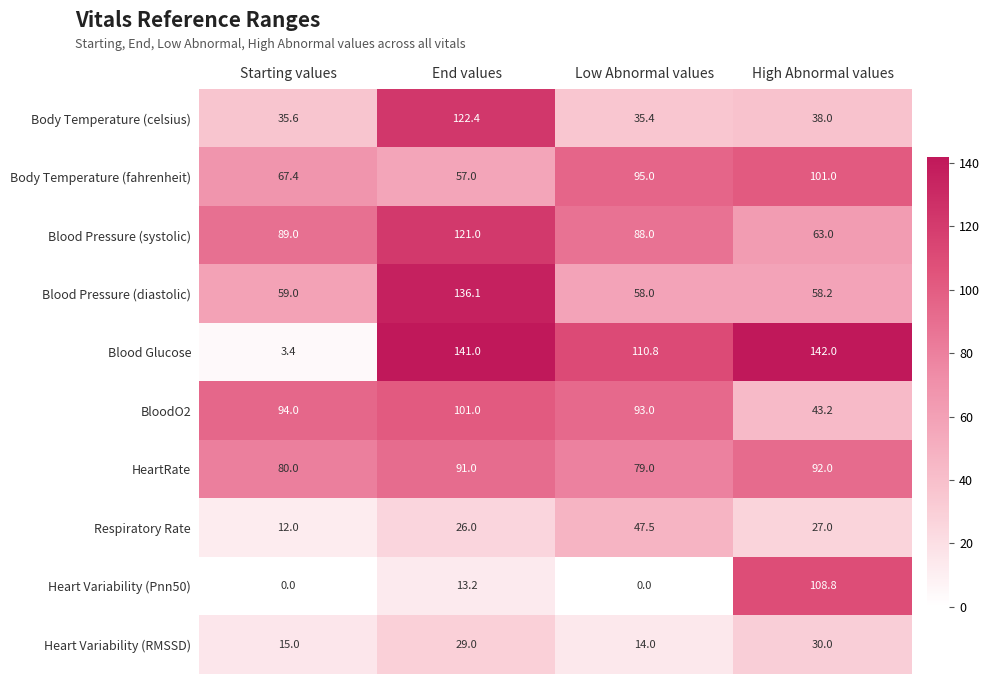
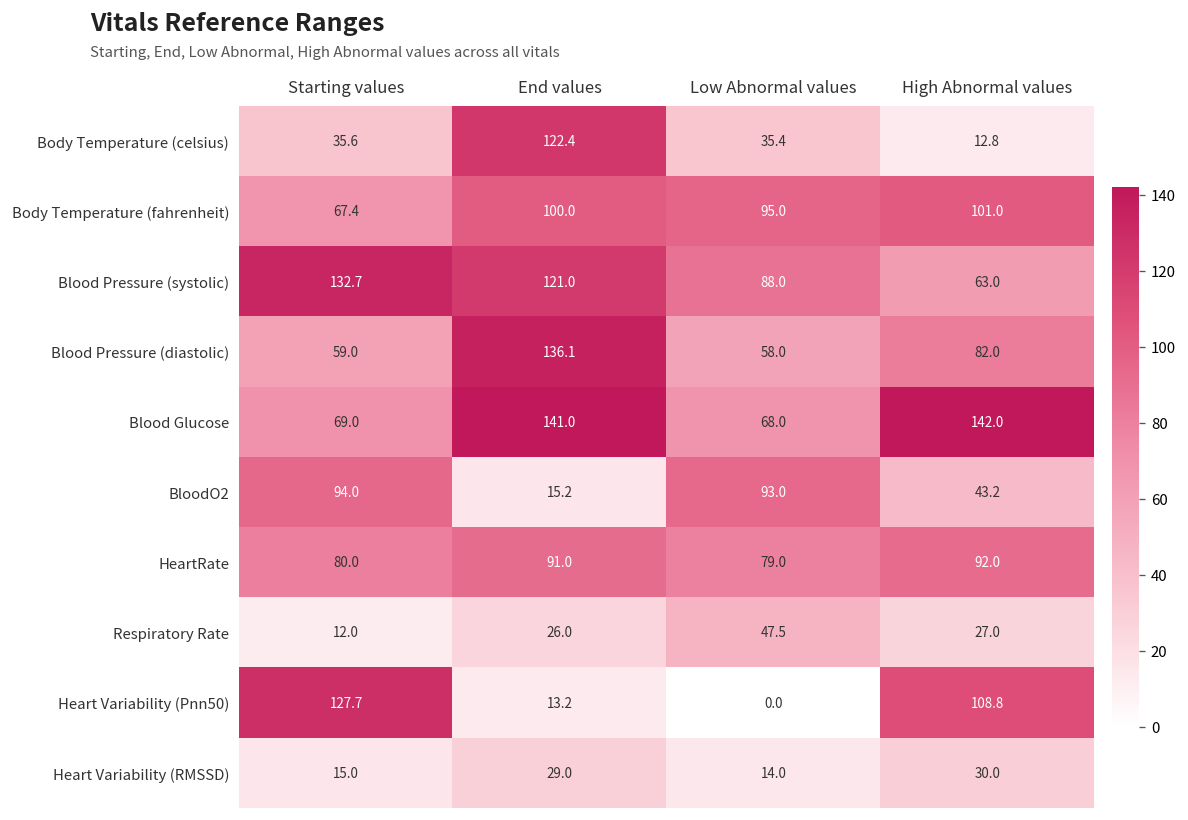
  {
    "Body Temperature (celsius)": {
      "Starting values": 35.6,
      "End values": 122.4,
      "Low Abnormal values": 35.4,
-     "High Abnormal values": 38.0
+     "High Abnormal values": 12.8
    },
    "Body Temperature (fahrenheit)": {
      "Starting values": 67.4,
-     "End values": 57.0,
+     "End values": 100.0,
      "Low Abnormal values": 95.0,
      "High Abnormal values": 101.0
    },
    "Blood Pressure (systolic)": {
-     "Starting values": 89.0,
+     "Starting values": 132.7,
      "End values": 121.0,
      "Low Abnormal values": 88.0,
      "High Abnormal values": 63.0
    },
    "Blood Pressure (diastolic)": {
      "Starting values": 59.0,
      "End values": 136.1,
      "Low Abnormal values": 58.0,
-     "High Abnormal values": 58.2
+     "High Abnormal values": 82.0
    },
    "Blood Glucose": {
-     "Starting values": 3.4,
+     "Starting values": 69.0,
      "End values": 141.0,
-     "Low Abnormal values": 110.8,
+     "Low Abnormal values": 68.0,
      "High Abnormal values": 142.0
    },
    "BloodO2": {
      "Starting values": 94.0,
-     "End values": 101.0,
+     "End values": 15.2,
      "Low Abnormal values": 93.0,
      "High Abnormal values": 43.2
    },
    "HeartRate": {
      "Starting values": 80.0,
      "End values": 91.0,
      "Low Abnormal values": 79.0,
      "High Abnormal values": 92.0
    },
    "Respiratory Rate": {
      "Starting values": 12.0,
      "End values": 26.0,
      "Low Abnormal values": 47.5,
      "High Abnormal values": 27.0
    },
    "Heart Variability (Pnn50)": {
-     "Starting values": 0.0,
+     "Starting values": 127.7,
      "End values": 13.2,
      "Low Abnormal values": 0.0,
      "High Abnormal values": 108.8
    },
    "Heart Variability (RMSSD)": {
      "Starting values": 15.0,
      "End values": 29.0,
      "Low Abnormal values": 14.0,
      "High Abnormal values": 30.0
    }
  }
